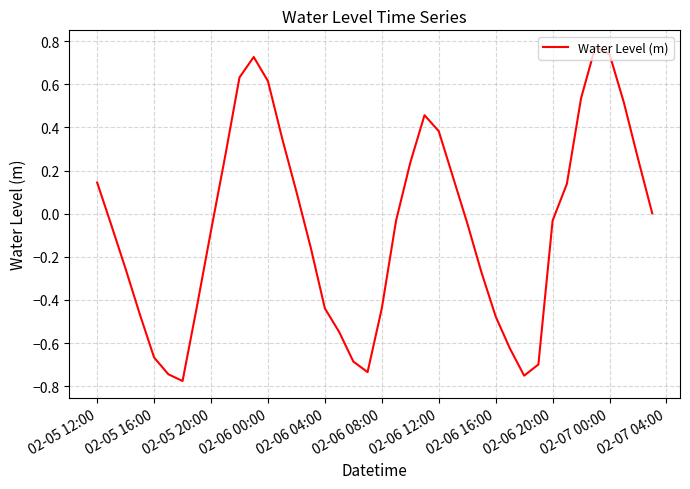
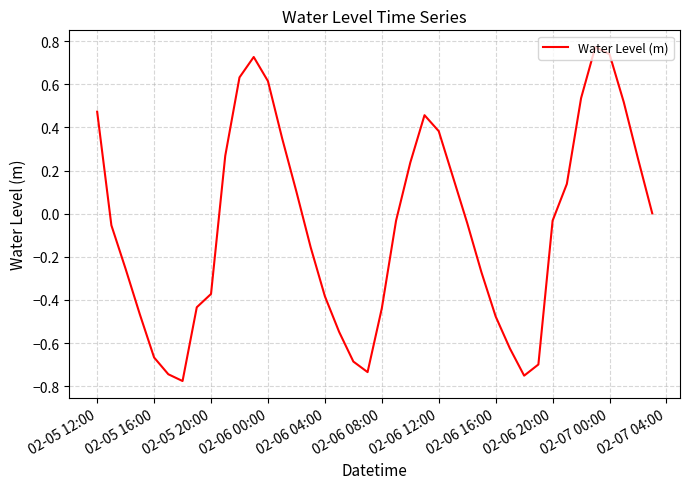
  {
-   "02-05 12:00": 0.14,
+   "02-05 12:00": 0.47,
    "02-05 16:00": -0.67,
-   "02-05 20:00": -0.08,
+   "02-05 20:00": -0.37,
    "02-06 00:00": 0.61,
-   "02-06 04:00": -0.44,
+   "02-06 04:00": -0.38,
    "02-06 08:00": -0.44,
    "02-06 12:00": 0.38,
    "02-06 16:00": -0.48,
    "02-06 20:00": -0.03
  }
